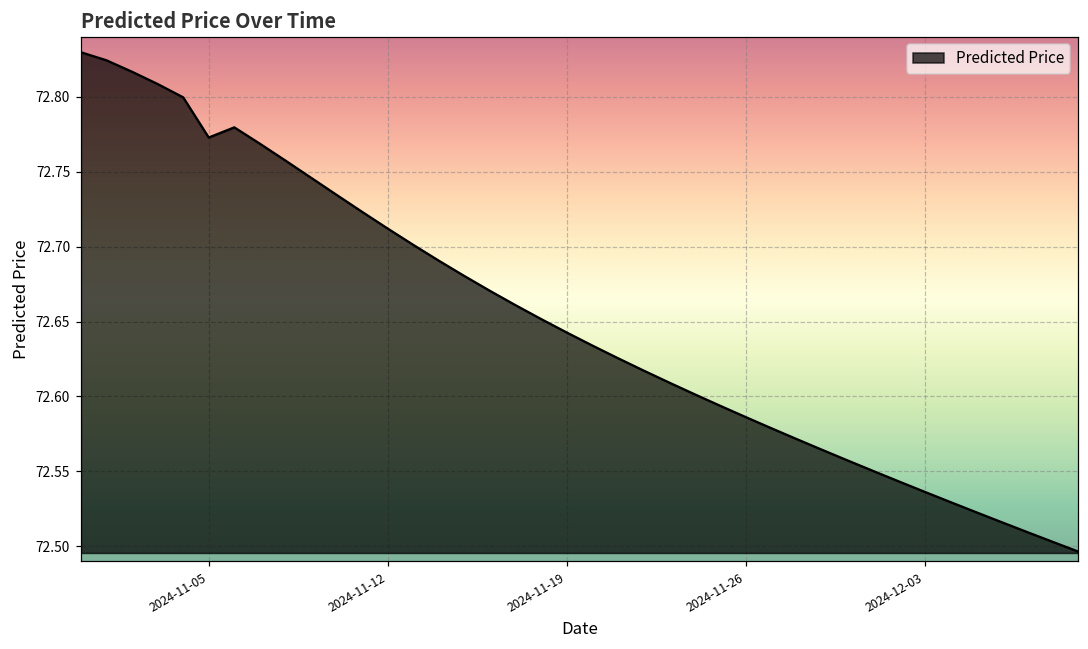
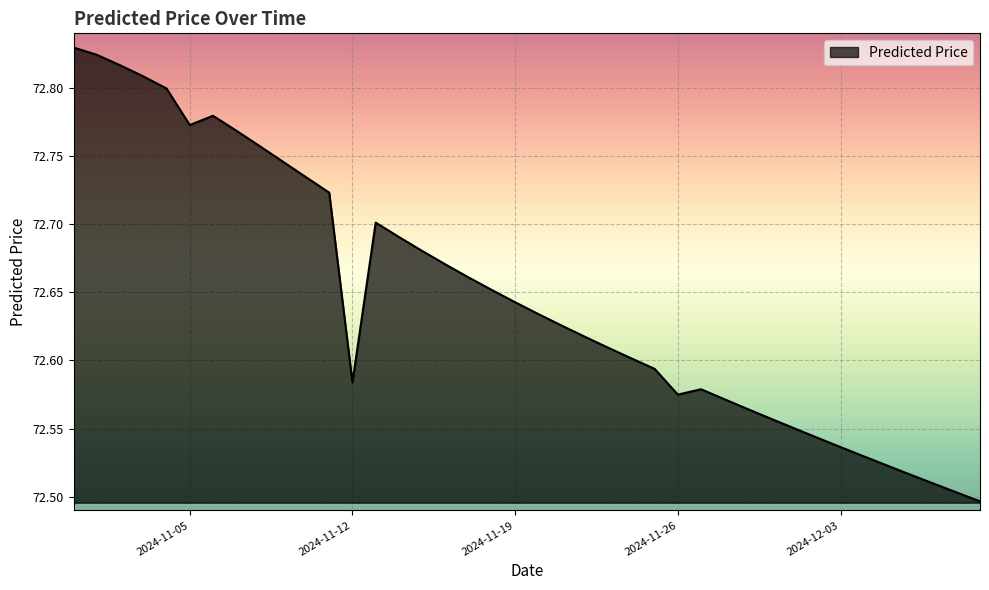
  {
    "2024-11-05": 72.773,
-   "2024-11-12": 72.712,
+   "2024-11-12": 72.584,
    "2024-11-19": 72.643,
-   "2024-11-26": 72.586,
+   "2024-11-26": 72.575,
    "2024-12-03": 72.536
  }
